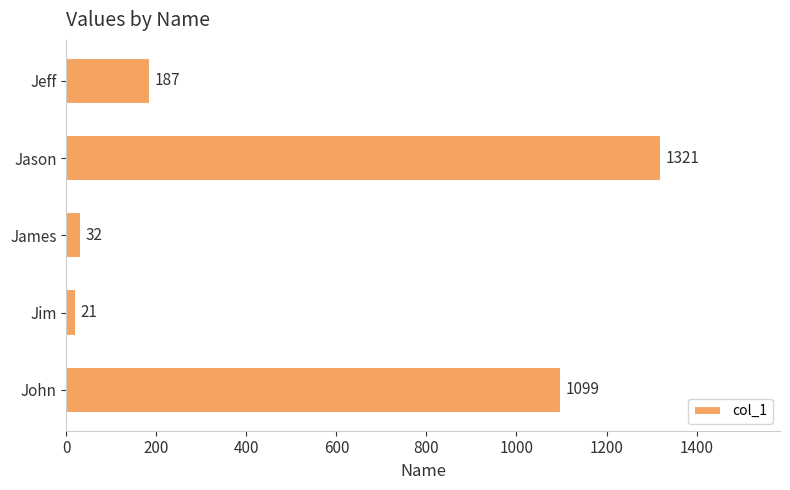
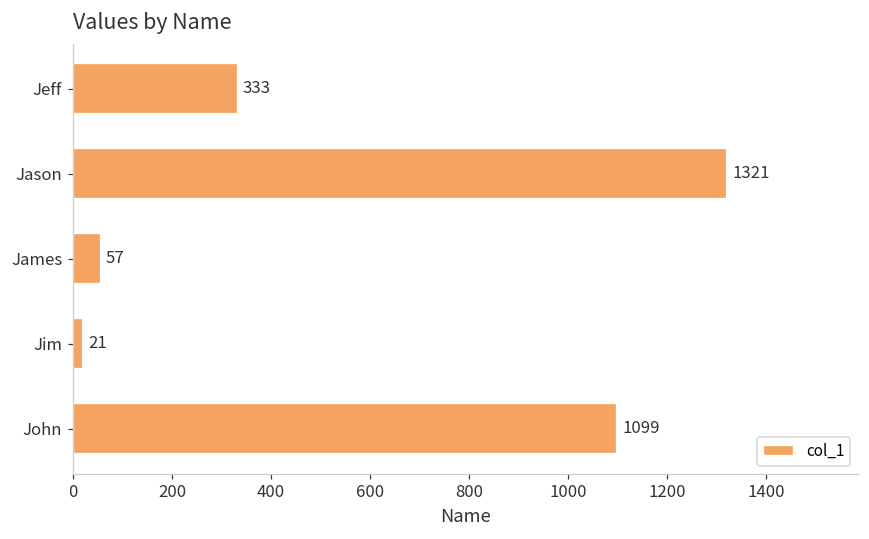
  {
-   "Jeff": 187,
+   "Jeff": 333,
    "Jason": 1321,
-   "James": 32,
+   "James": 57,
    "Jim": 21,
    "John": 1099
  }
